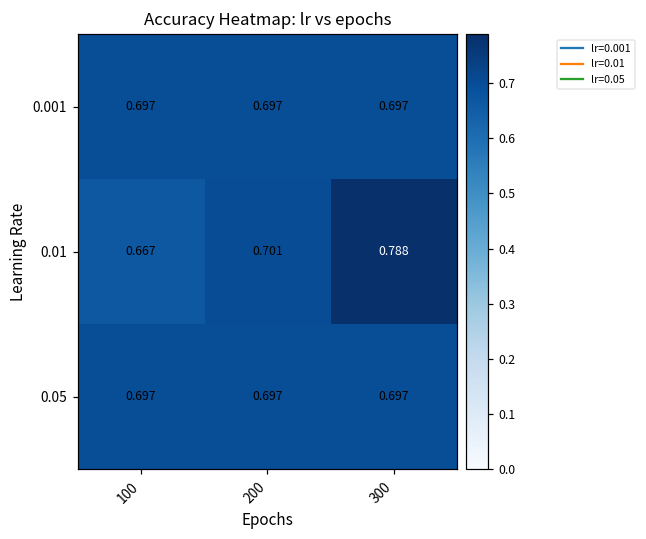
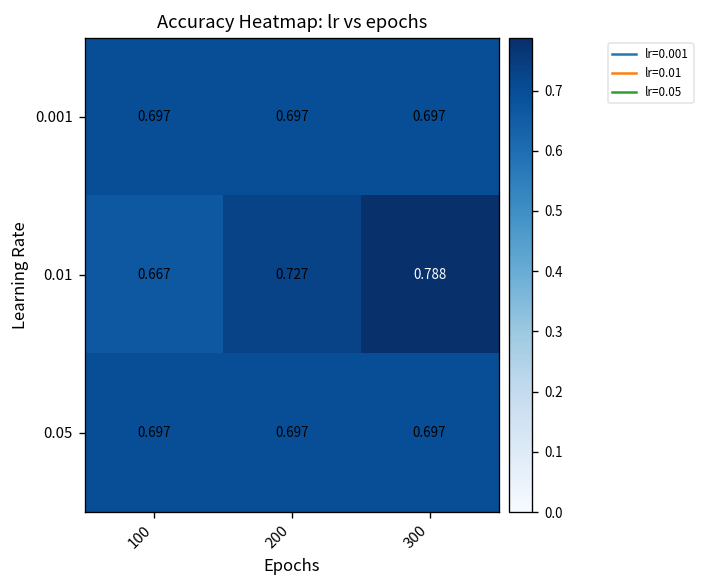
  {
    "0.001": {
      "100": 0.697,
      "200": 0.697,
      "300": 0.697
    },
    "0.01": {
      "100": 0.667,
-     "200": 0.701,
+     "200": 0.727,
      "300": 0.788
    },
    "0.05": {
      "100": 0.697,
      "200": 0.697,
      "300": 0.697
    }
  }
